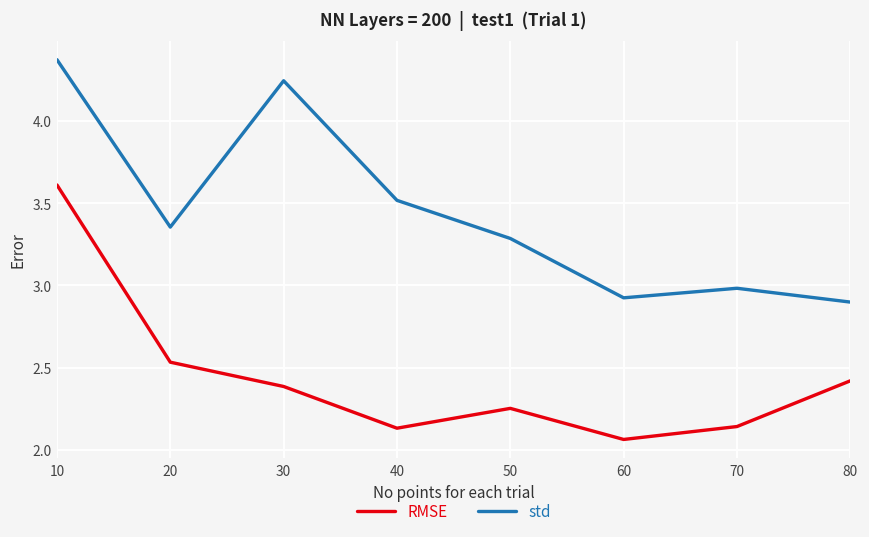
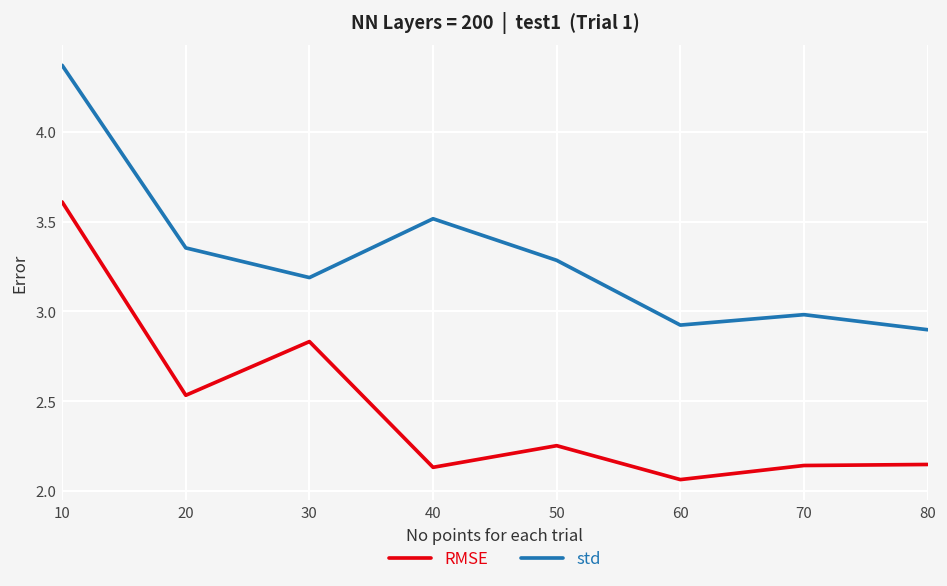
  {
    "RMSE": {
      "10": 3.61,
      "20": 2.53,
-     "30": 2.39,
+     "30": 2.83,
      "40": 2.13,
      "50": 2.25,
      "60": 2.06,
      "70": 2.14,
-     "80": 2.42
+     "80": 2.15
    },
    "std": {
      "10": 4.37,
      "20": 3.35,
-     "30": 4.24,
+     "30": 3.19,
      "40": 3.52,
      "50": 3.29,
      "60": 2.92,
      "70": 2.98,
      "80": 2.90
    }
  }
